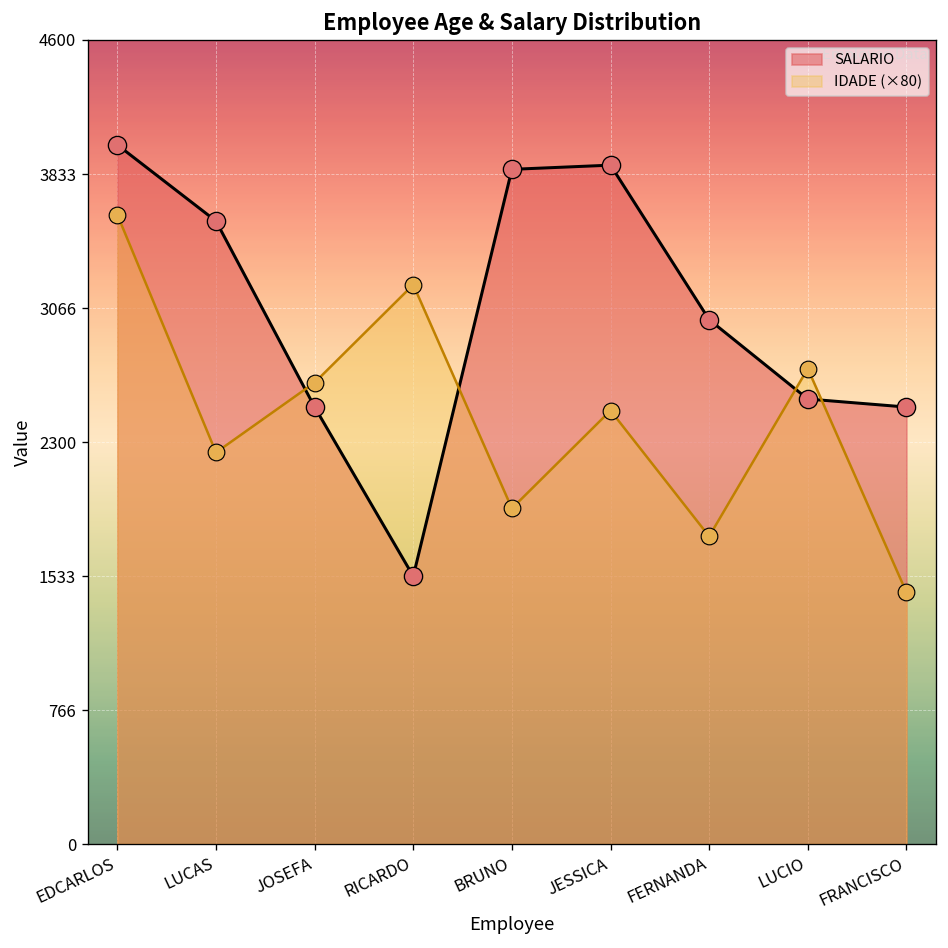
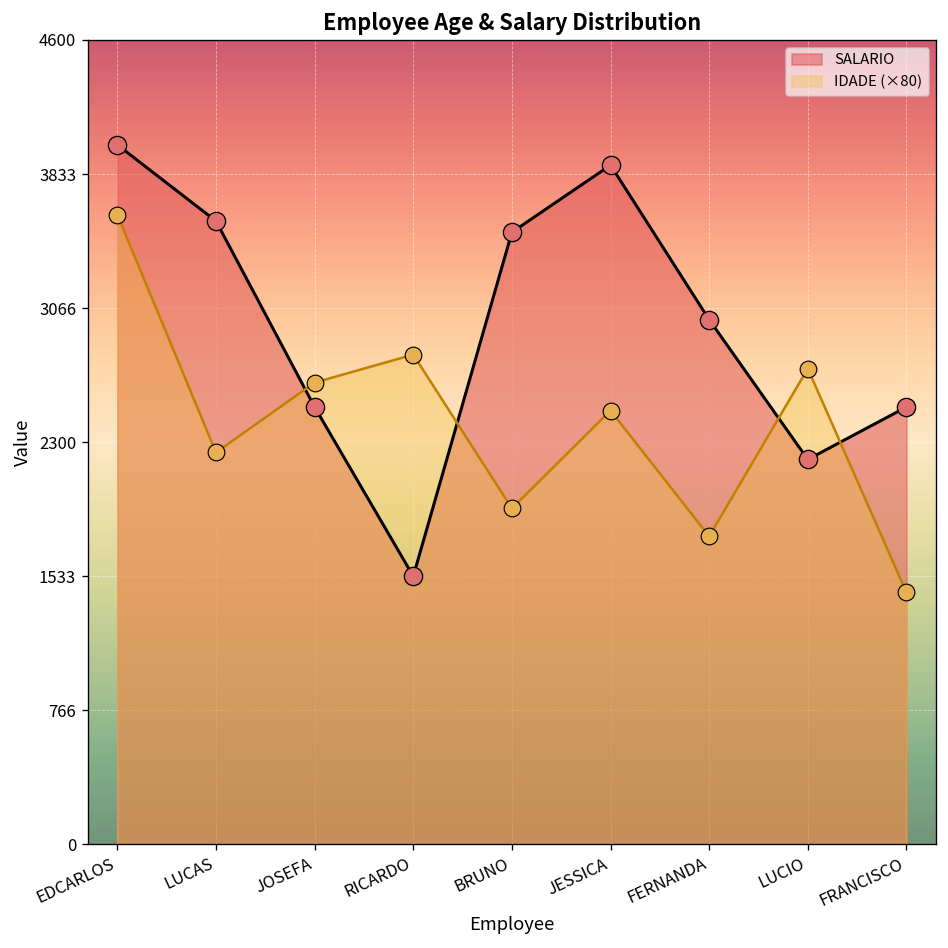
  {
    "SALARIO": {
      "EDCARLOS": 4000,
      "LUCAS": 3560,
      "JOSEFA": 2500,
      "RICARDO": 1530,
-     "BRUNO": 3860,
+     "BRUNO": 3500,
      "JESSICA": 3880,
      "FERNANDA": 3000,
-     "LUCIO": 2550,
+     "LUCIO": 2200,
      "FRANCISCO": 2500
    },
    "IDADE (×80)": {
      "EDCARLOS": 3600,
      "LUCAS": 2240,
      "JOSEFA": 2640,
-     "RICARDO": 3200,
+     "RICARDO": 2800,
      "BRUNO": 1920,
      "JESSICA": 2480,
      "FERNANDA": 1760,
      "LUCIO": 2720,
      "FRANCISCO": 1440
    }
  }
